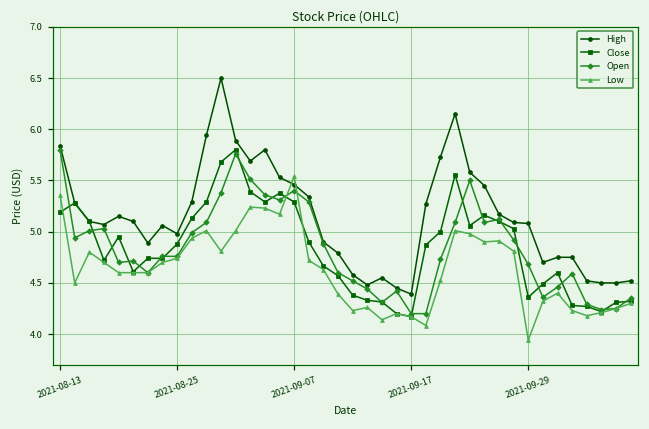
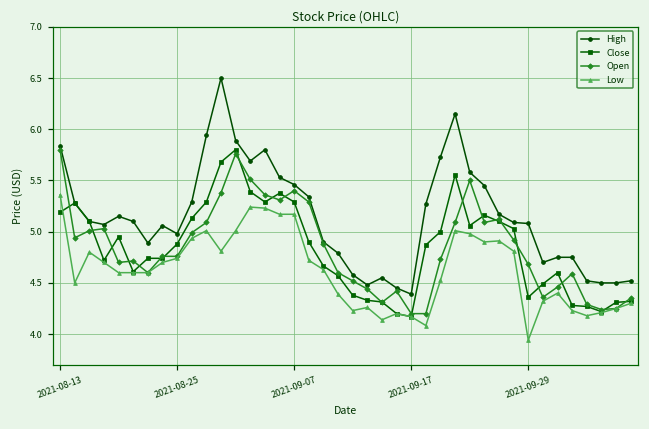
  {
    "Open": {
      "2021-08-13": 5.8,
      "2021-09-07": 5.4,
      "2021-09-17": 4.2,
      "2021-09-29": 4.7
    },
    "Low": {
      "2021-08-13": 5.4,
-     "2021-09-07": 5.5,
+     "2021-09-07": 5.2,
      "2021-09-29": 3.9
    }
  }
